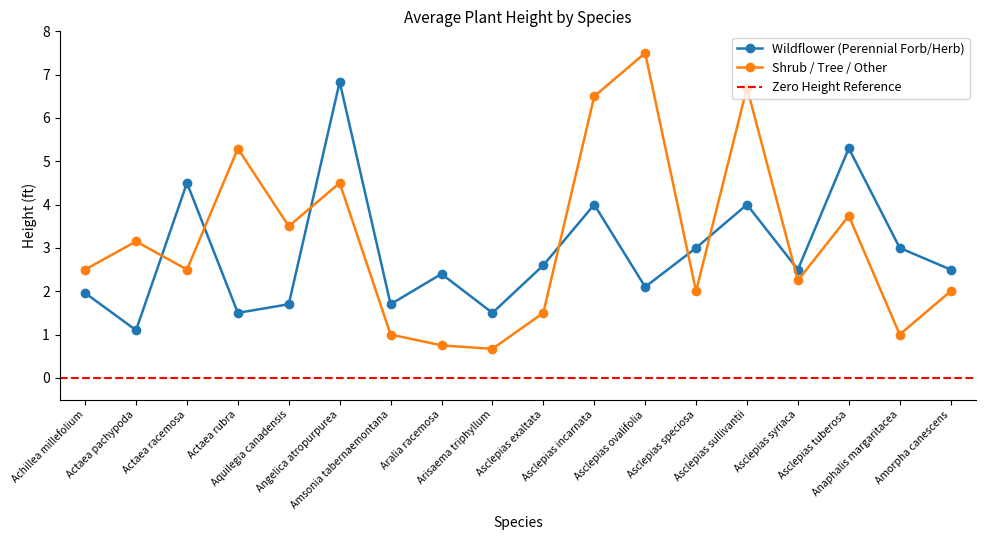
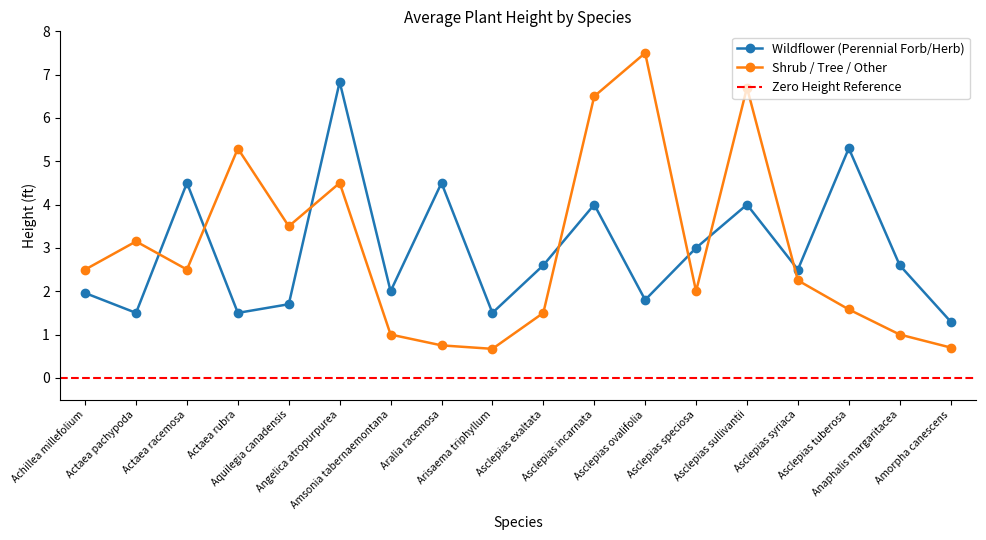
  {
    "Wildflower (Perennial Forb/Herb)": {
      "Achillea millefolium": 2.0,
-     "Actaea pachypoda": 1.1,
+     "Actaea pachypoda": 1.5,
      "Actaea racemosa": 4.5,
      "Actaea rubra": 1.5,
      "Aquilegia canadensis": 1.7,
      "Angelica atropurpurea": 6.8,
-     "Amsonia tabernaemontana": 1.7,
-     "Aralia racemosa": 2.4,
+     "Amsonia tabernaemontana": 2.0,
+     "Aralia racemosa": 4.5,
      "Arisaema triphyllum": 1.5,
      "Asclepias exaltata": 2.6,
      "Asclepias incarnata": 4.0,
-     "Asclepias ovalifolia": 2.1,
+     "Asclepias ovalifolia": 1.8,
      "Asclepias speciosa": 3.0,
      "Asclepias sullivantii": 4.0,
      "Asclepias syriaca": 2.5,
      "Asclepias tuberosa": 5.3,
-     "Anaphalis margaritacea": 3.0,
-     "Amorpha canescens": 2.5
+     "Anaphalis margaritacea": 2.6,
+     "Amorpha canescens": 1.3
    },
    "Shrub / Tree / Other": {
      "Achillea millefolium": 2.5,
      "Actaea pachypoda": 3.2,
      "Actaea racemosa": 2.5,
      "Actaea rubra": 5.3,
      "Aquilegia canadensis": 3.5,
      "Angelica atropurpurea": 4.5,
      "Amsonia tabernaemontana": 1.0,
      "Aralia racemosa": 0.8,
      "Arisaema triphyllum": 0.7,
      "Asclepias exaltata": 1.5,
      "Asclepias incarnata": 6.5,
      "Asclepias ovalifolia": 7.5,
      "Asclepias speciosa": 2.0,
      "Asclepias syriaca": 2.3,
-     "Asclepias tuberosa": 3.7,
+     "Asclepias tuberosa": 1.6,
      "Anaphalis margaritacea": 1.0,
-     "Amorpha canescens": 2.0
+     "Amorpha canescens": 0.7
    }
  }
